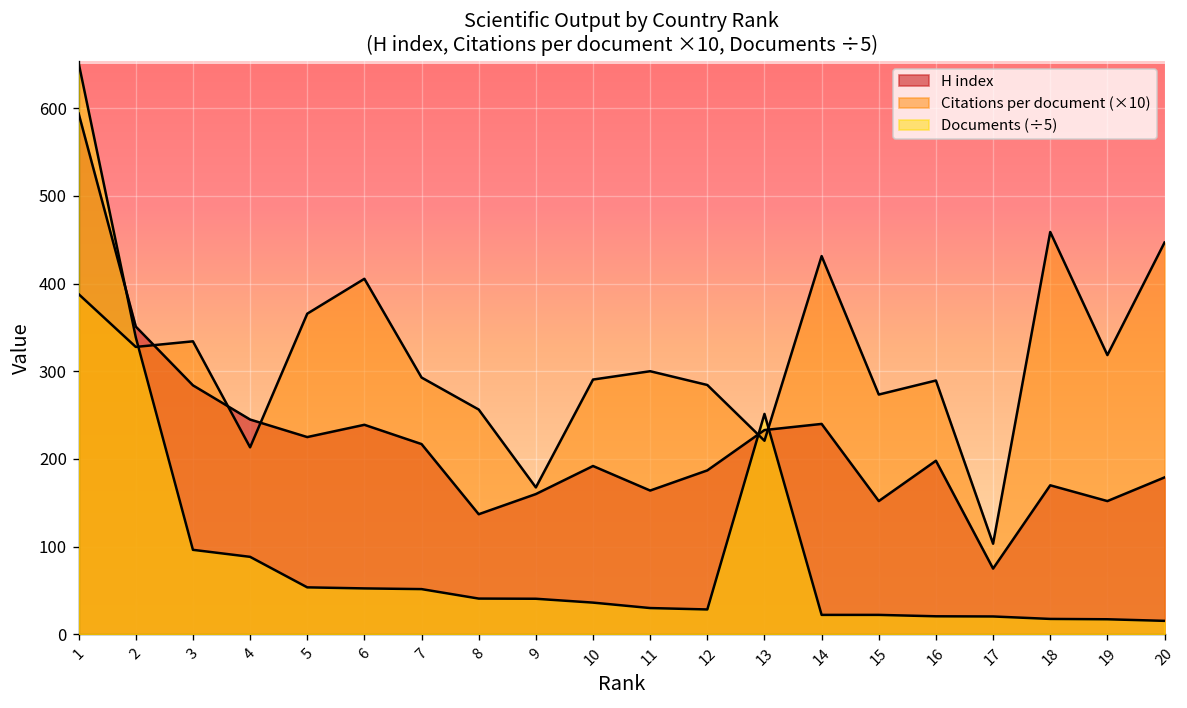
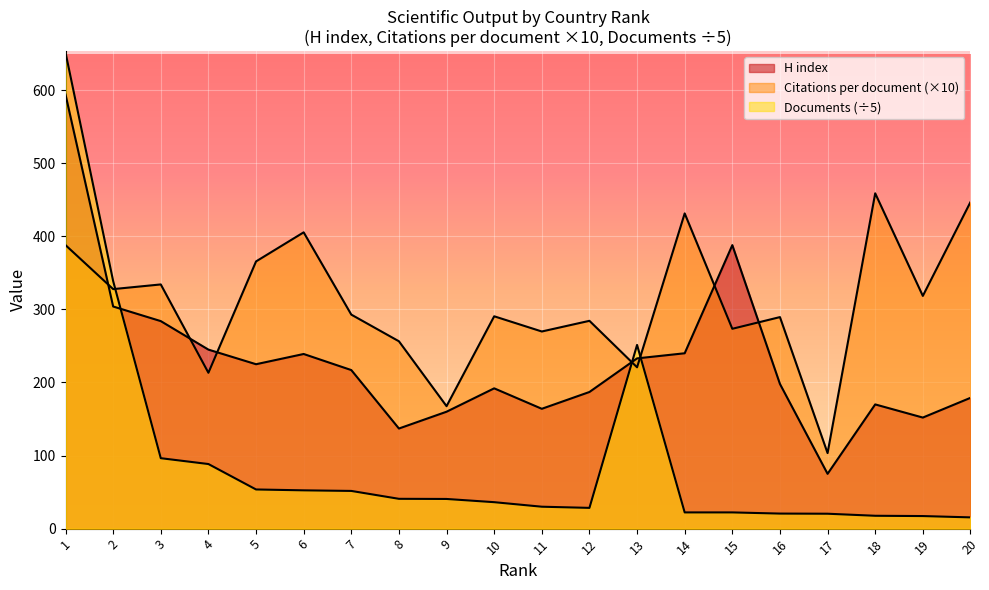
  {
    "H index": {
      "1": 590,
-     "2": 350,
+     "2": 300,
      "3": 280,
      "4": 250,
      "5": 230,
      "6": 240,
      "7": 220,
      "8": 140,
      "9": 160,
      "10": 190,
      "11": 160,
      "12": 190,
      "13": 230,
      "14": 240,
-     "15": 150,
+     "15": 390,
      "16": 200,
      "17": 80,
      "18": 170,
      "19": 150,
      "20": 180
    },
    "Citations per document (×10)": {
      "1": 390,
      "2": 330,
      "3": 330,
      "4": 210,
      "5": 370,
      "6": 410,
      "7": 290,
      "8": 260,
      "9": 170,
      "10": 290,
-     "11": 300,
+     "11": 270,
      "12": 280,
      "13": 220,
      "14": 430,
      "15": 270,
      "16": 290,
      "17": 100,
      "18": 460,
      "19": 320,
      "20": 450
    },
    "Documents (÷5)": {
      "1": 650,
      "2": 340,
      "3": 100,
      "4": 90,
      "5": 50,
      "6": 50,
      "7": 50,
      "8": 40,
      "9": 40,
      "10": 40,
      "11": 30,
      "12": 30,
      "13": 250,
      "14": 20,
      "15": 20,
      "16": 20,
      "17": 20,
      "18": 20,
      "19": 20,
      "20": 20
    }
  }
